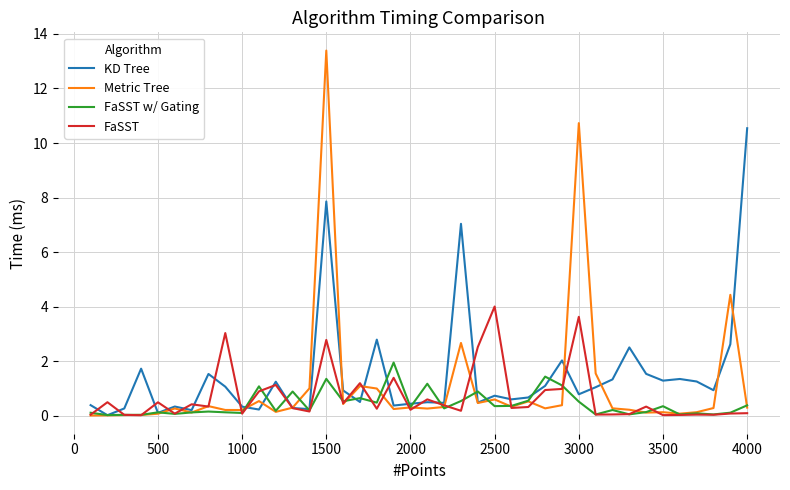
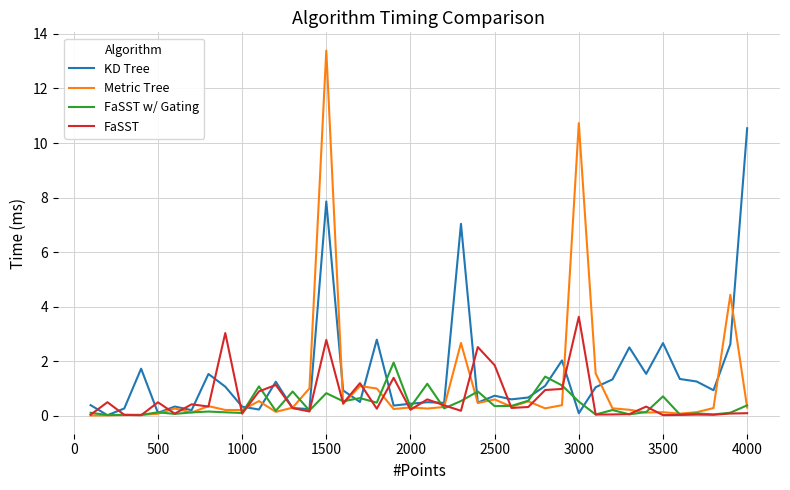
  {
    "KD Tree": {
      "1000": 0.3,
      "1500": 7.9,
      "2000": 0.4,
      "2500": 0.7,
-     "3000": 0.8,
-     "3500": 1.3,
+     "3000": 0.1,
+     "3500": 2.7,
      "4000": 10.5
    },
    "Metric Tree": {
      "1000": 0.2,
      "1500": 13.4,
      "2500": 0.6,
      "3000": 10.7,
      "3500": 0.1
    },
    "FaSST w/ Gating": {
-     "1500": 1.4,
+     "1500": 0.8,
      "2500": 0.4,
      "3000": 0.5,
-     "3500": 0.4
+     "3500": 0.7
    },
    "FaSST": {
      "500": 0.5,
      "1500": 2.8,
-     "2500": 4.0,
+     "2500": 1.9,
      "3000": 3.6,
      "3500": 0.0,
      "4000": 0.1
    }
  }
